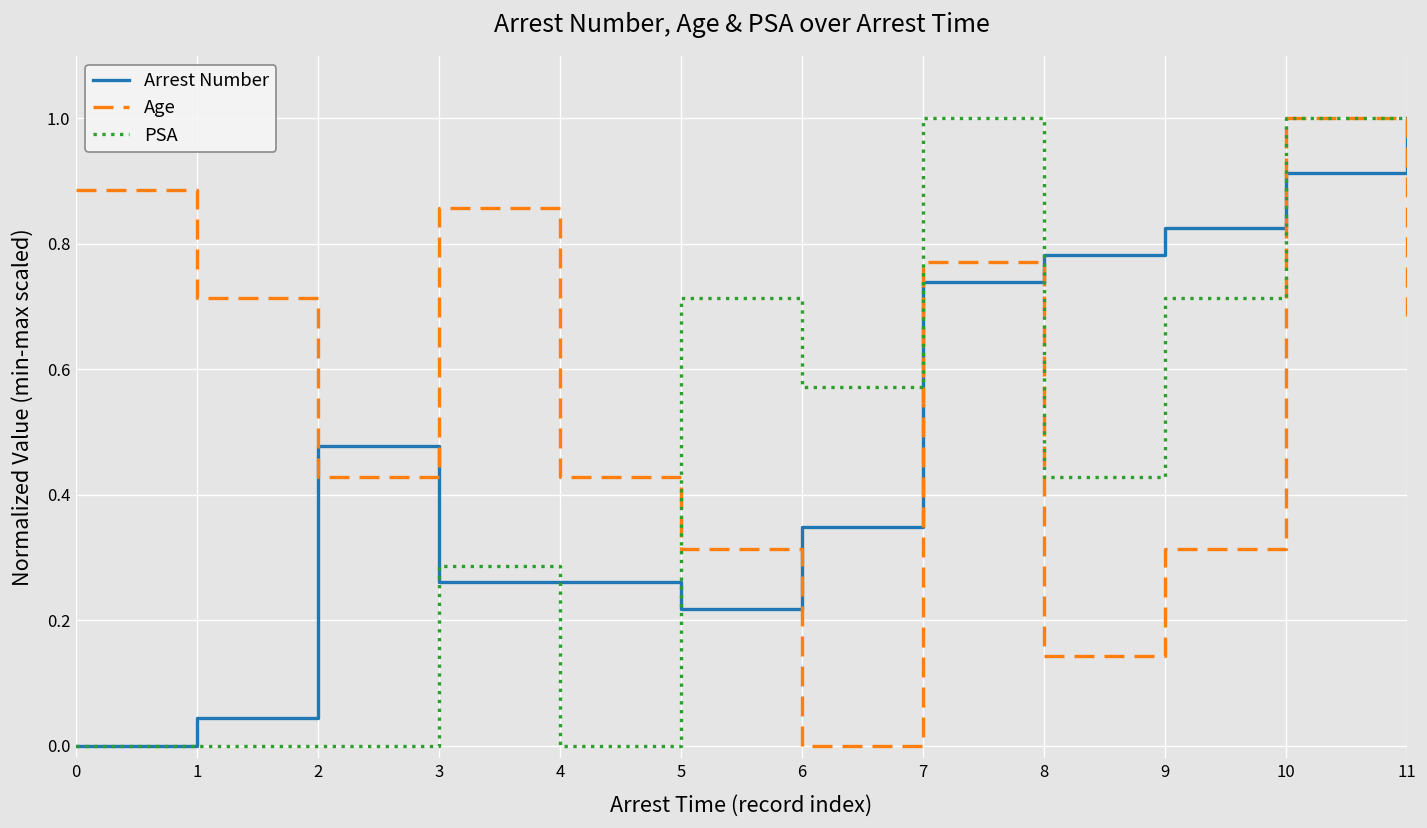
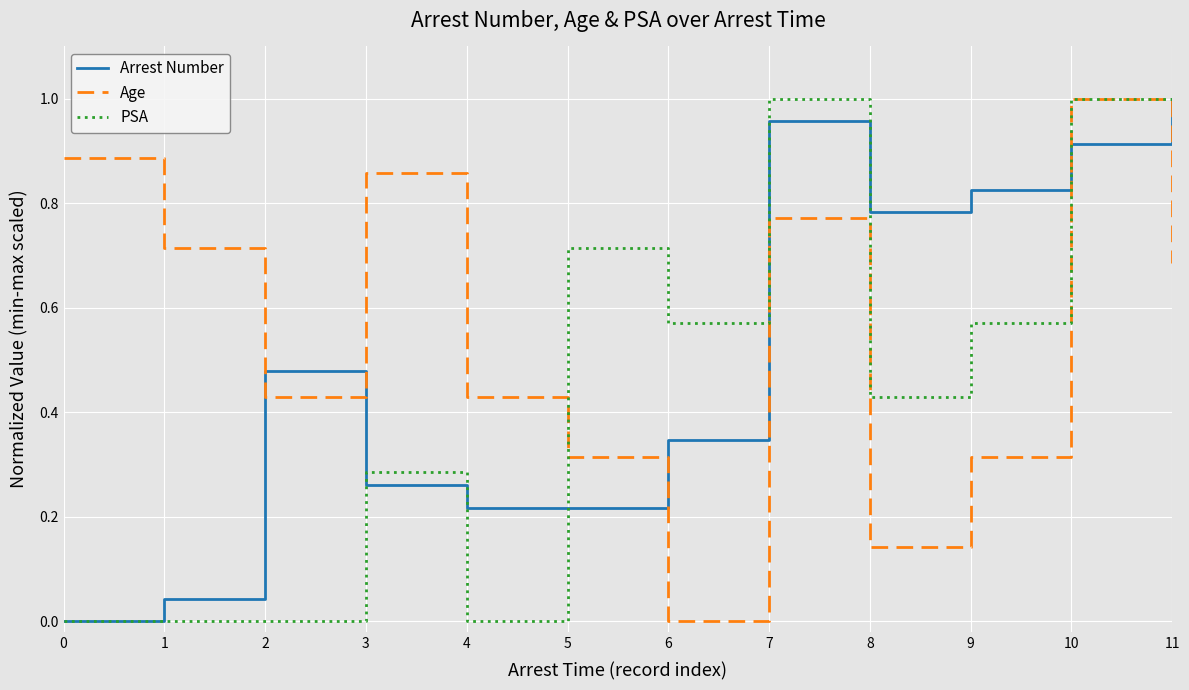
  {
    "Arrest Number": {
      "1": 0.04,
      "2": 0.48,
      "3": 0.26,
-     "4": 0.26,
+     "4": 0.22,
      "5": 0.22,
      "6": 0.35,
-     "7": 0.74,
+     "7": 0.96,
      "8": 0.78,
      "9": 0.83,
      "10": 0.91
    },
    "Age": {
      "0": 0.89,
      "1": 0.71,
      "2": 0.43,
      "3": 0.86,
      "4": 0.43,
      "5": 0.31,
      "6": 0.00,
      "7": 0.77,
      "8": 0.14,
      "9": 0.31,
      "11": 0.69
    },
    "PSA": {
      "1": 0.00,
      "2": 0.00,
      "3": 0.29,
      "4": 0.00,
      "5": 0.71,
      "6": 0.57,
      "7": 1.00,
      "8": 0.43,
-     "9": 0.71
+     "9": 0.57
    }
  }
